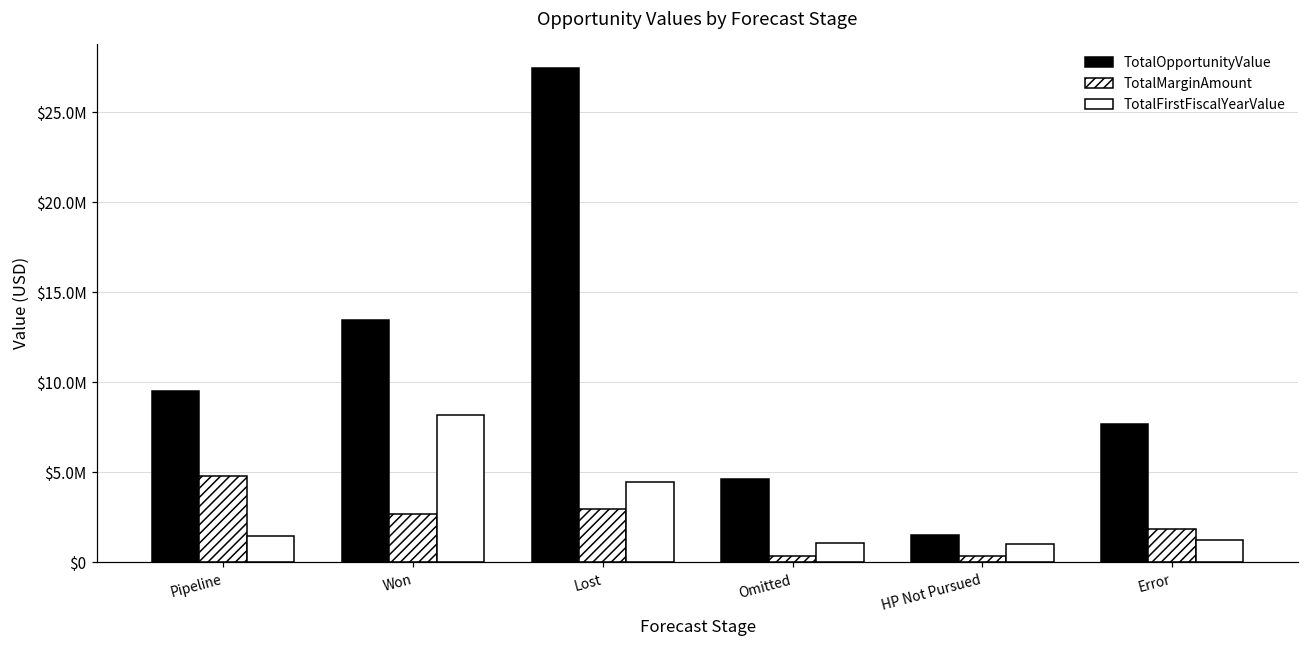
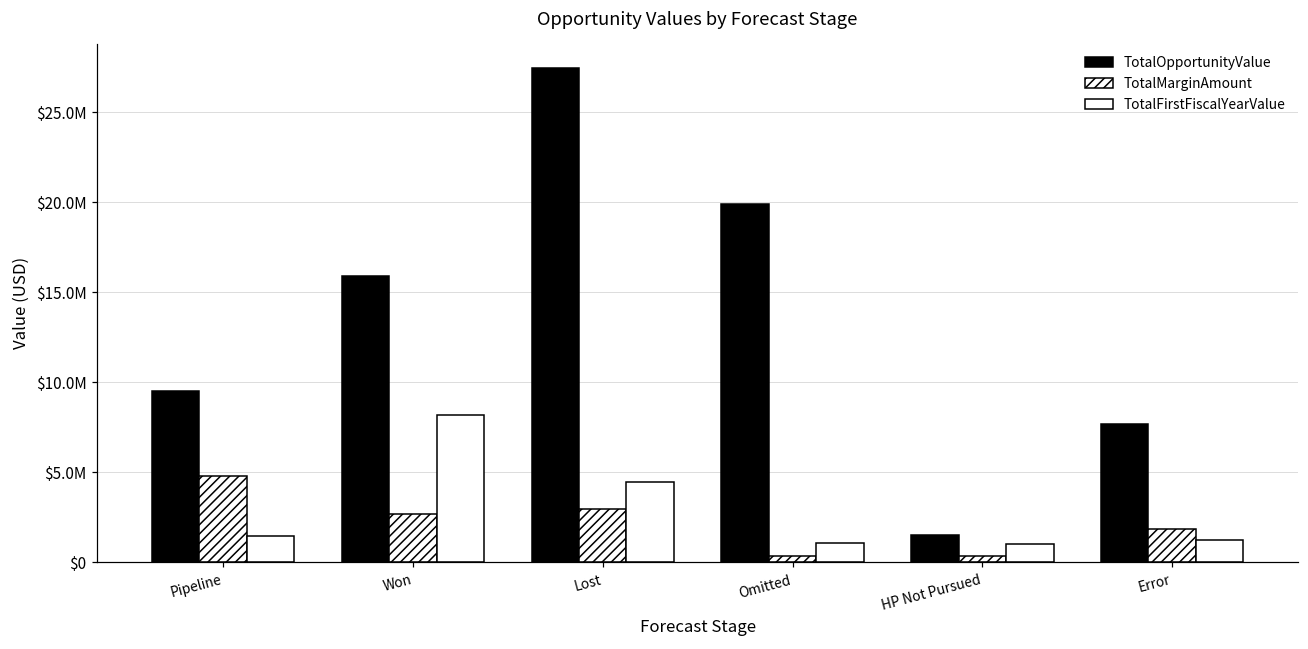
  {
    "TotalOpportunityValue": {
      "Pipeline": "$9500000",
-     "Won": "$13500000",
+     "Won": "$15900000",
      "Lost": "$27400000",
-     "Omitted": "$4600000",
+     "Omitted": "$19900000",
      "HP Not Pursued": "$1500000",
      "Error": "$7700000"
    }
  }
